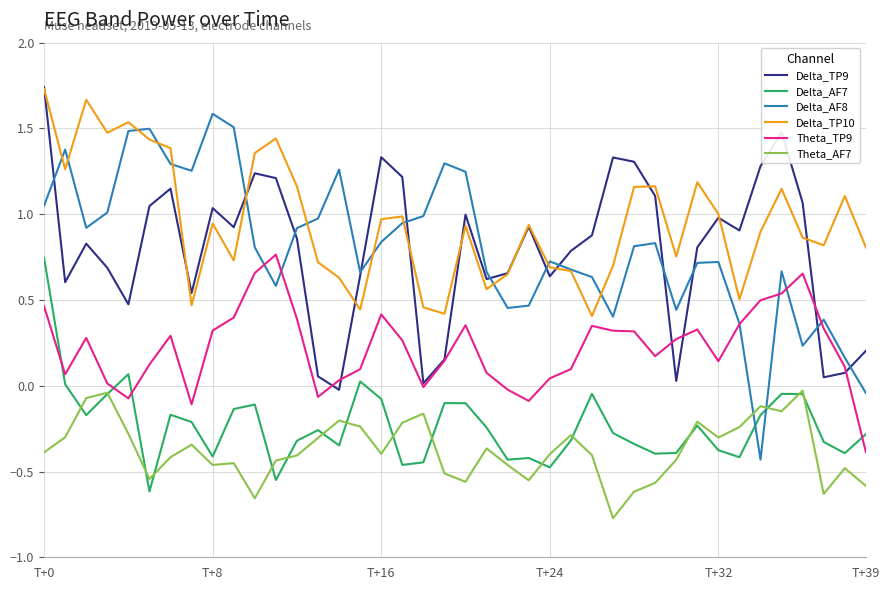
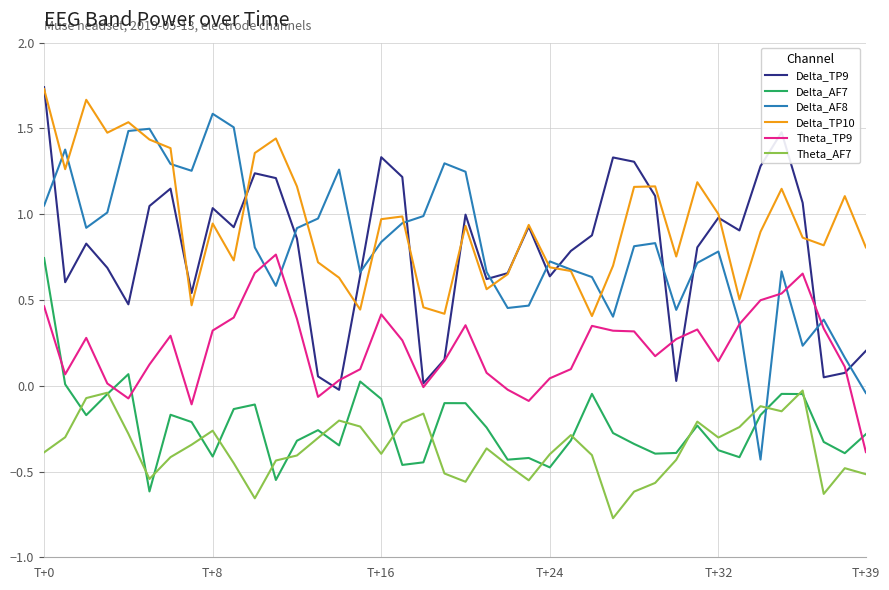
  {
    "Delta_TP9": {
      "T+8": 1.04,
      "T+16": 1.33,
      "T+24": 0.64,
      "T+32": 0.98,
      "T+39": 0.20
    },
    "Delta_AF7": {
      "T+0": 0.74,
      "T+8": -0.41,
      "T+16": -0.08,
      "T+24": -0.48,
      "T+32": -0.38,
      "T+39": -0.28
    },
    "Delta_AF8": {
      "T+0": 1.05,
      "T+8": 1.59,
      "T+16": 0.84,
      "T+24": 0.72,
-     "T+32": 0.72,
+     "T+32": 0.78,
      "T+39": -0.04
    },
    "Delta_TP10": {
      "T+8": 0.95,
      "T+16": 0.97,
      "T+24": 0.69,
      "T+32": 1.00,
      "T+39": 0.81
    },
    "Theta_TP9": {
      "T+0": 0.46,
      "T+8": 0.32,
      "T+16": 0.42,
      "T+24": 0.04,
      "T+32": 0.14,
      "T+39": -0.39
    },
    "Theta_AF7": {
      "T+0": -0.39,
-     "T+8": -0.46,
+     "T+8": -0.26,
      "T+16": -0.40,
      "T+24": -0.40,
      "T+32": -0.30,
-     "T+39": -0.58
+     "T+39": -0.52
    }
  }
